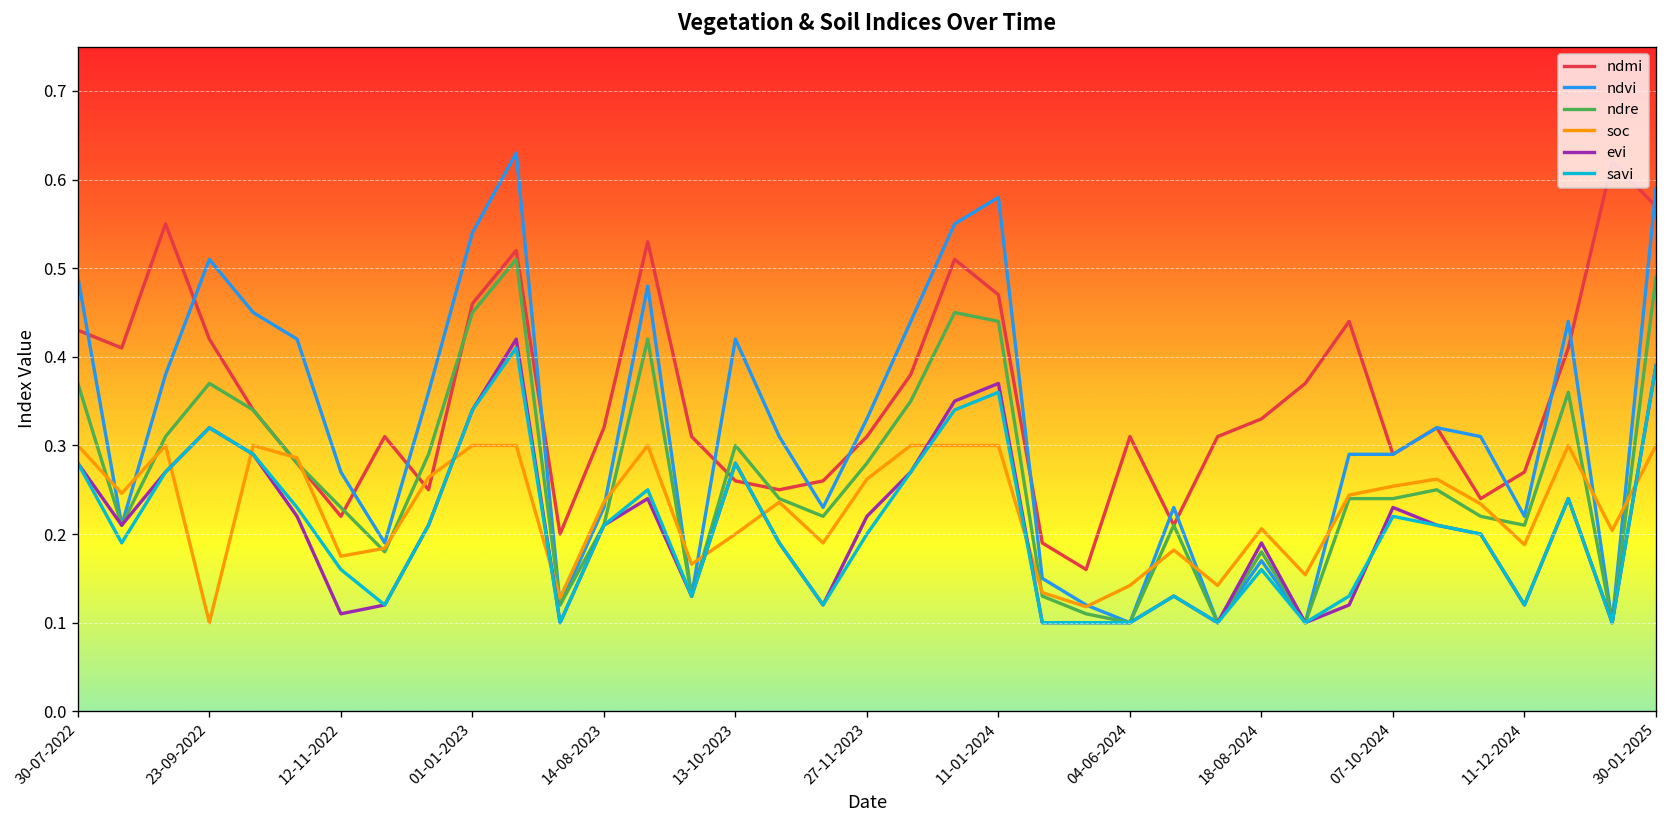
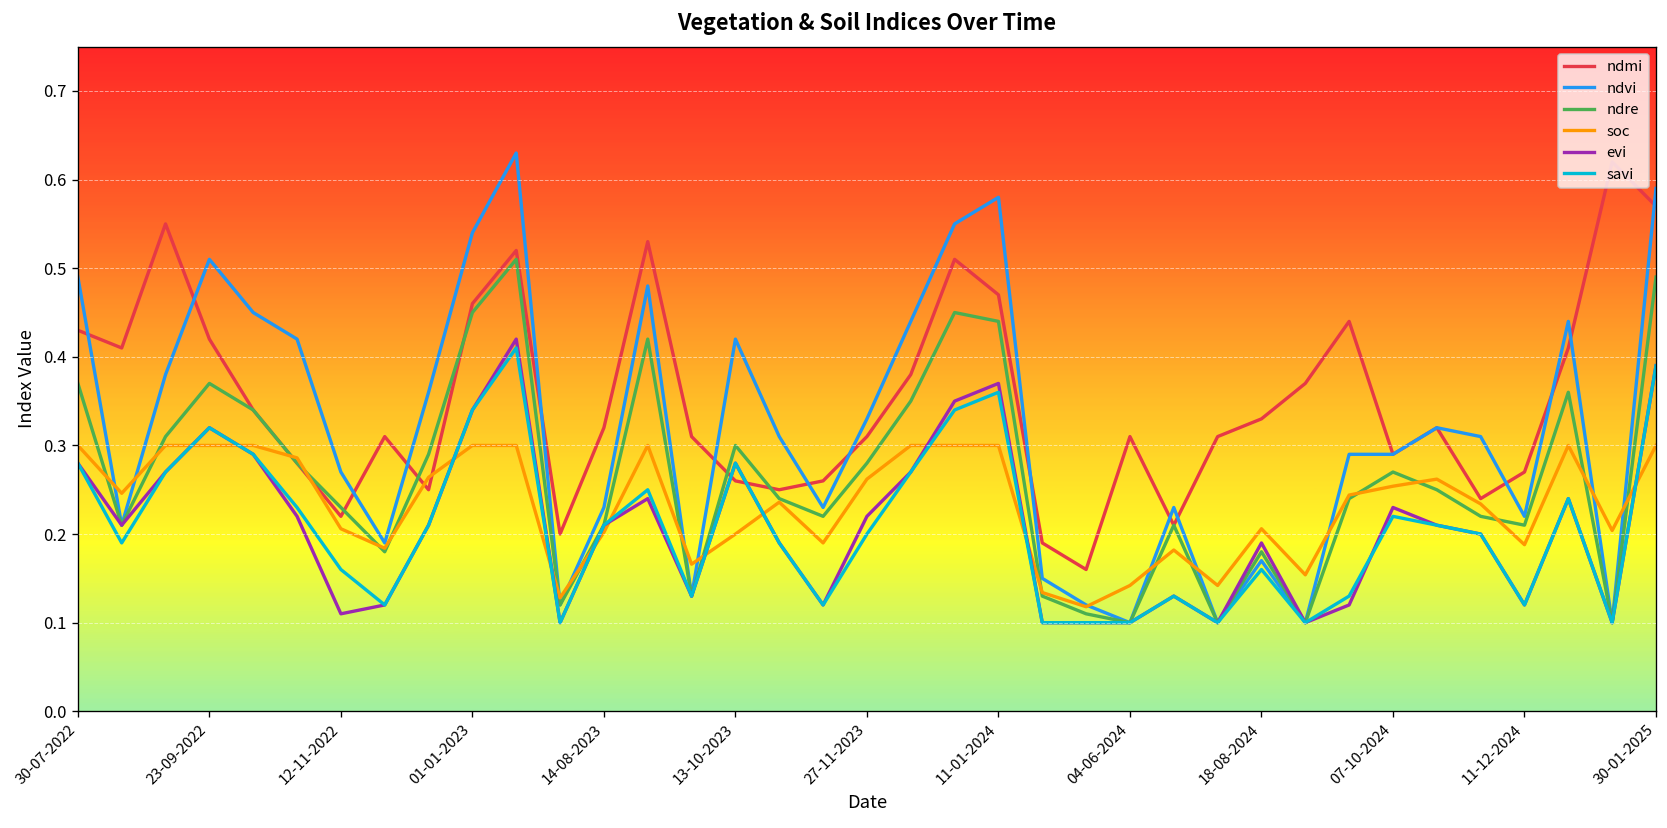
  {
    "ndmi": {
      "30-07-2022": 0.43,
      "23-09-2022": 0.42,
      "12-11-2022": 0.22,
      "01-01-2023": 0.46,
      "14-08-2023": 0.32,
      "13-10-2023": 0.26,
      "27-11-2023": 0.31,
      "11-01-2024": 0.47,
      "04-06-2024": 0.31,
      "18-08-2024": 0.33,
      "11-12-2024": 0.27,
      "30-01-2025": 0.57
    },
    "ndre": {
      "30-07-2022": 0.37,
      "23-09-2022": 0.37,
      "12-11-2022": 0.23,
      "01-01-2023": 0.45,
      "13-10-2023": 0.30,
      "27-11-2023": 0.28,
      "11-01-2024": 0.44,
      "18-08-2024": 0.18,
-     "07-10-2024": 0.24,
+     "07-10-2024": 0.27,
      "11-12-2024": 0.21,
      "30-01-2025": 0.49
    },
    "soc": {
      "30-07-2022": 0.30,
-     "23-09-2022": 0.1,
-     "12-11-2022": 0.18,
+     "23-09-2022": 0.3,
+     "12-11-2022": 0.21,
      "01-01-2023": 0.30,
-     "14-08-2023": 0.24,
+     "14-08-2023": 0.20,
      "13-10-2023": 0.20,
      "27-11-2023": 0.26,
      "11-01-2024": 0.30,
      "04-06-2024": 0.14,
      "18-08-2024": 0.21,
      "07-10-2024": 0.25,
      "11-12-2024": 0.19,
      "30-01-2025": 0.30
    },
    "evi": {
      "12-11-2022": 0.11,
      "27-11-2023": 0.22,
      "11-01-2024": 0.37,
      "18-08-2024": 0.19,
      "07-10-2024": 0.23
    }
  }
